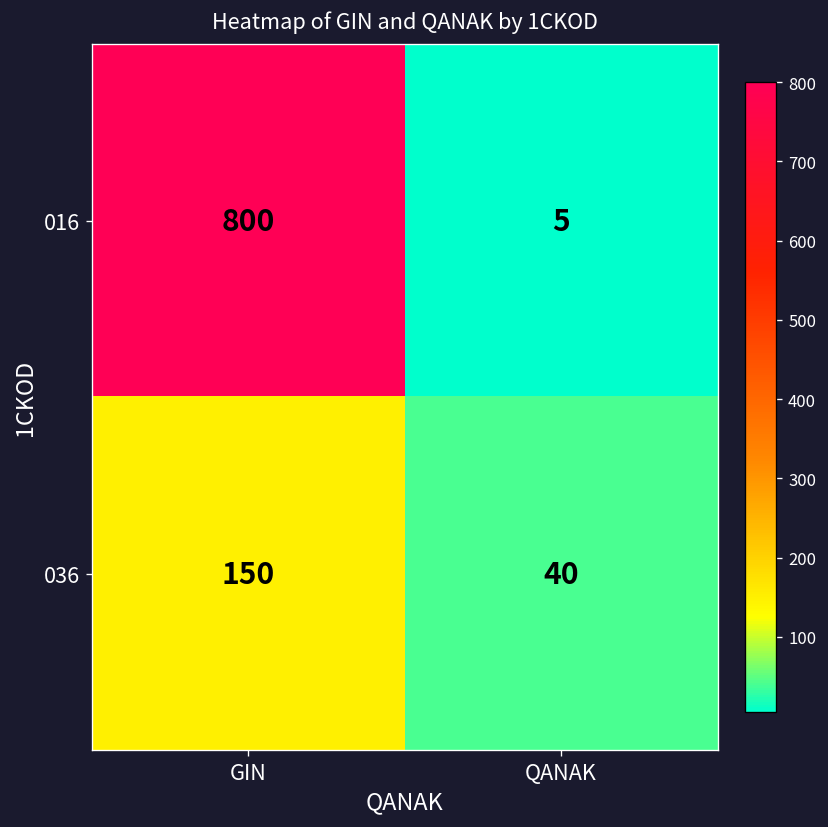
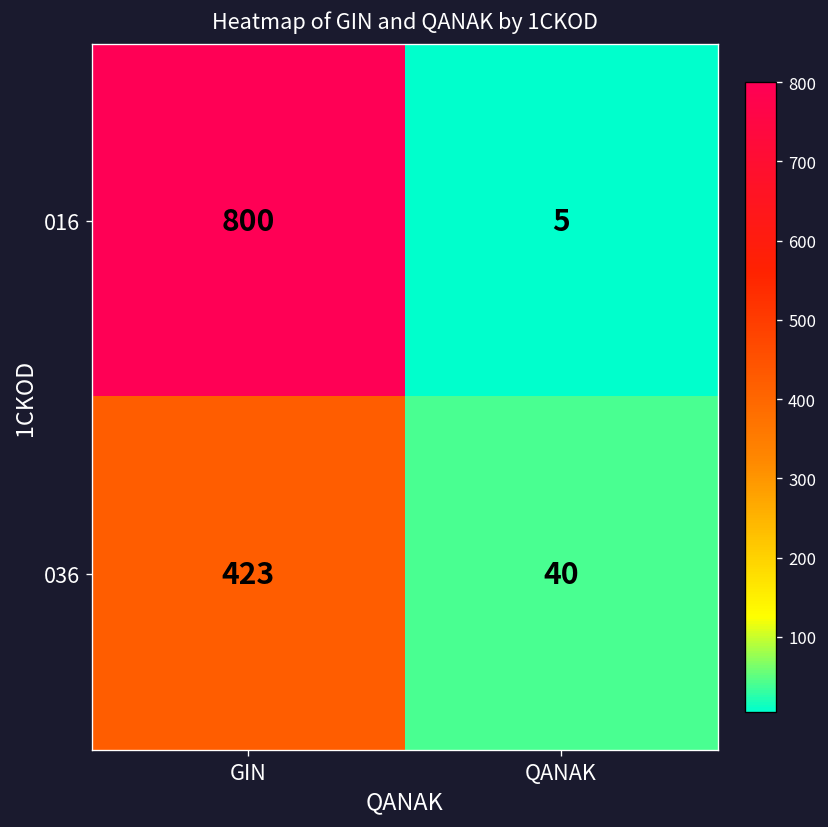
  {
    "016": {
      "GIN": 800,
      "QANAK": 5
    },
    "036": {
-     "GIN": 150,
+     "GIN": 423,
      "QANAK": 40
    }
  }
